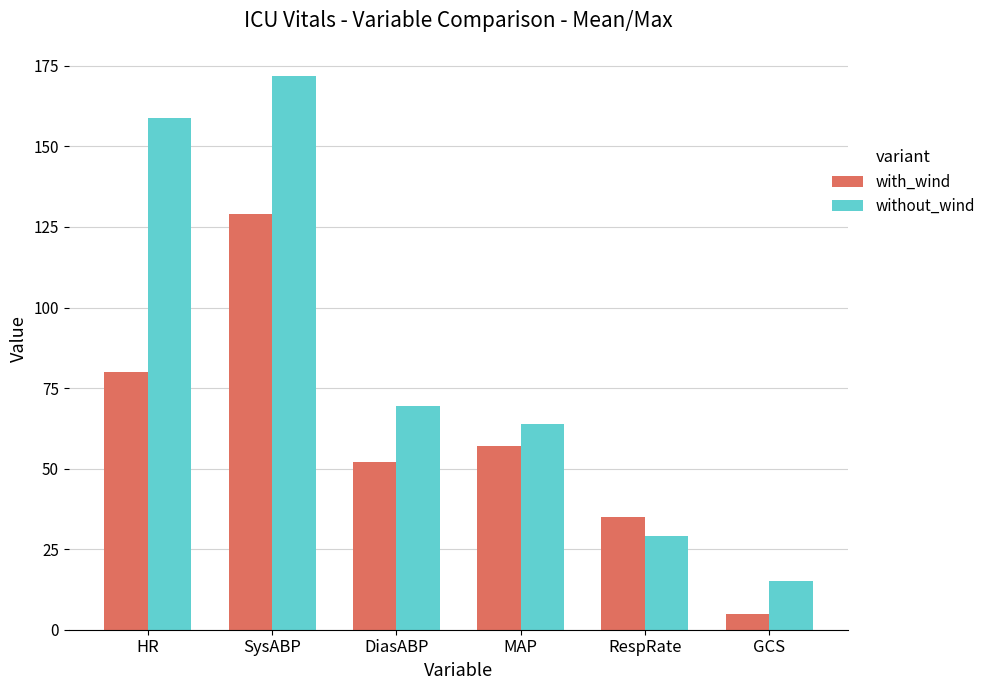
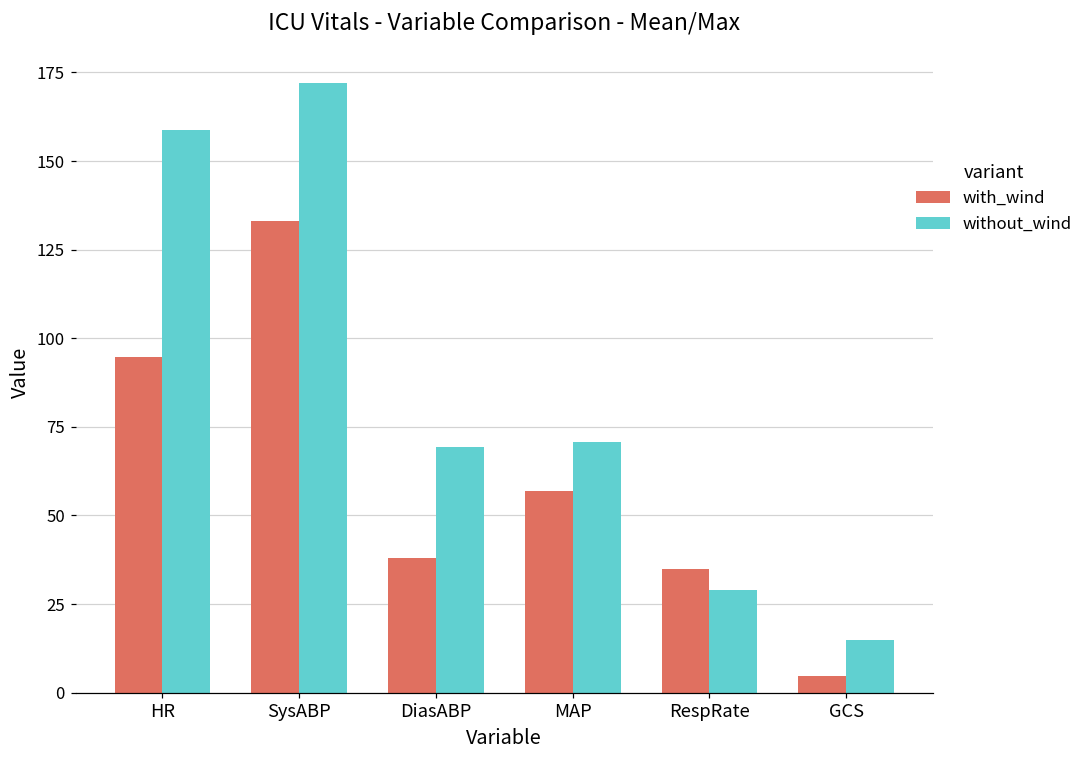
  {
    "with_wind": {
-     "HR": 80,
-     "SysABP": 129,
-     "DiasABP": 52,
+     "HR": 95,
+     "SysABP": 133,
+     "DiasABP": 38,
      "MAP": 57,
      "RespRate": 35,
      "GCS": 5
    },
    "without_wind": {
      "HR": 159,
      "SysABP": 172,
      "DiasABP": 69,
-     "MAP": 64,
+     "MAP": 71,
      "RespRate": 29,
      "GCS": 15
    }
  }
